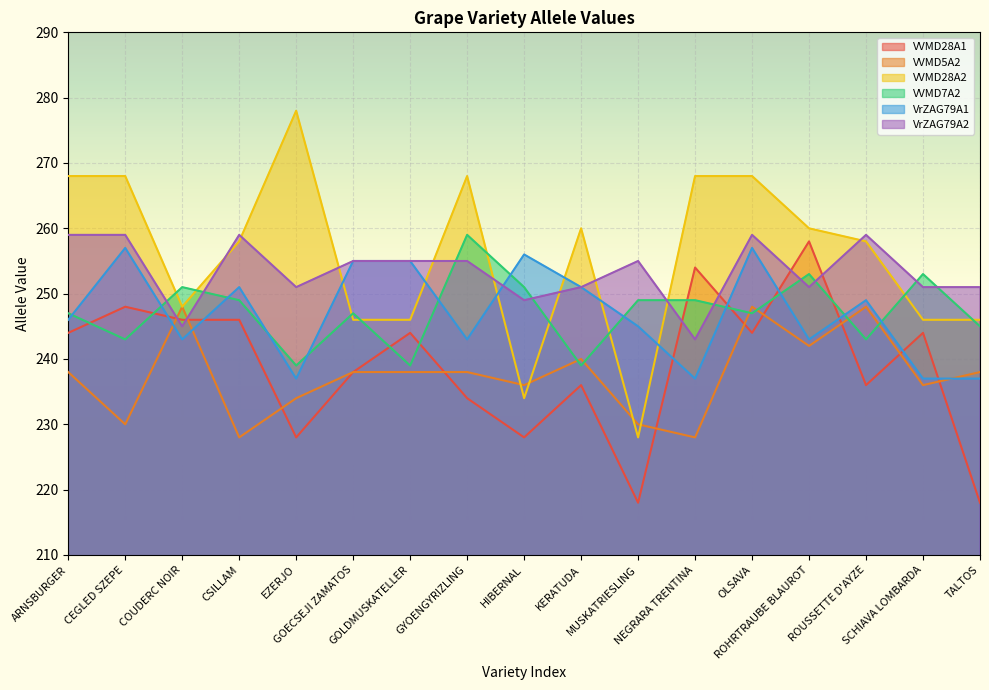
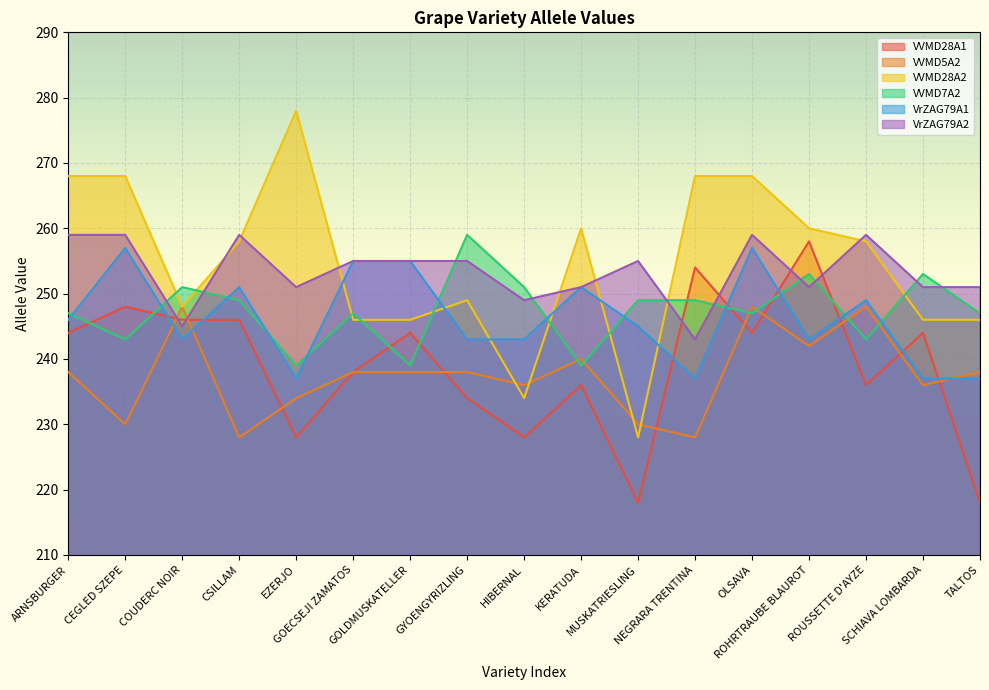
  {
    "VVMD28A2": {
      "ARNSBURGER": 268,
      "CEGLED SZEPE": 268,
      "CSILLAM": 258,
      "EZERJO": 278,
      "GOECSEJI ZAMATOS": 246,
      "GOLDMUSKATELLER": 246,
-     "GYOENGYRIZLING": 268,
+     "GYOENGYRIZLING": 249,
      "HIBERNAL": 234,
      "KERATUDA": 260,
      "MUSKATRIESLING": 228,
      "NEGRARA TRENTINA": 268,
      "OLSAVA": 268,
      "ROHRTRAUBE BLAUROT": 260,
      "ROUSSETTE D'AYZE": 258,
      "SCHIAVA LOMBARDA": 246,
      "TALTOS": 246
    },
    "VVMD7A2": {
      "ARNSBURGER": 247,
      "CEGLED SZEPE": 243,
      "COUDERC NOIR": 251,
      "CSILLAM": 249,
      "EZERJO": 239,
      "GOECSEJI ZAMATOS": 247,
      "GOLDMUSKATELLER": 239,
      "GYOENGYRIZLING": 259,
      "HIBERNAL": 251,
      "KERATUDA": 239,
      "MUSKATRIESLING": 249,
      "NEGRARA TRENTINA": 249,
      "OLSAVA": 247,
      "ROHRTRAUBE BLAUROT": 253,
      "ROUSSETTE D'AYZE": 243,
      "SCHIAVA LOMBARDA": 253,
-     "TALTOS": 245
+     "TALTOS": 247
    },
    "VrZAG79A1": {
      "ARNSBURGER": 246,
      "CEGLED SZEPE": 257,
      "COUDERC NOIR": 243,
      "CSILLAM": 251,
      "EZERJO": 237,
      "GYOENGYRIZLING": 243,
-     "HIBERNAL": 256,
+     "HIBERNAL": 243,
      "MUSKATRIESLING": 245,
      "NEGRARA TRENTINA": 237,
      "OLSAVA": 257,
      "ROHRTRAUBE BLAUROT": 243,
      "ROUSSETTE D'AYZE": 249,
      "SCHIAVA LOMBARDA": 237,
      "TALTOS": 237
    },
    "VrZAG79A2": {
      "ARNSBURGER": 259,
      "CEGLED SZEPE": 259,
      "COUDERC NOIR": 245,
      "CSILLAM": 259,
      "EZERJO": 251,
      "GYOENGYRIZLING": 255,
      "HIBERNAL": 249,
      "MUSKATRIESLING": 255,
      "NEGRARA TRENTINA": 243,
      "OLSAVA": 259,
      "ROHRTRAUBE BLAUROT": 251,
      "ROUSSETTE D'AYZE": 259,
      "SCHIAVA LOMBARDA": 251,
      "TALTOS": 251
    }
  }
